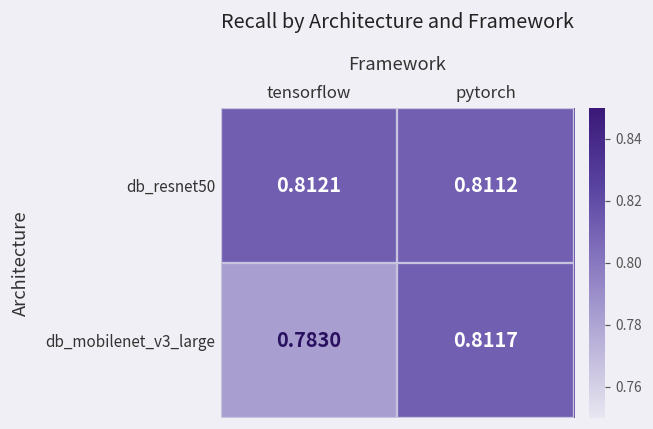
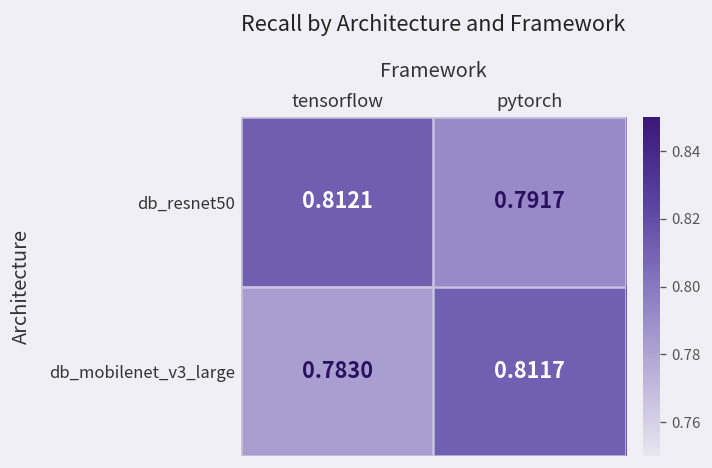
  {
    "db_resnet50": {
      "tensorflow": 0.8121,
-     "pytorch": 0.8112
+     "pytorch": 0.7917
    },
    "db_mobilenet_v3_large": {
      "tensorflow": 0.7830,
      "pytorch": 0.8117
    }
  }
